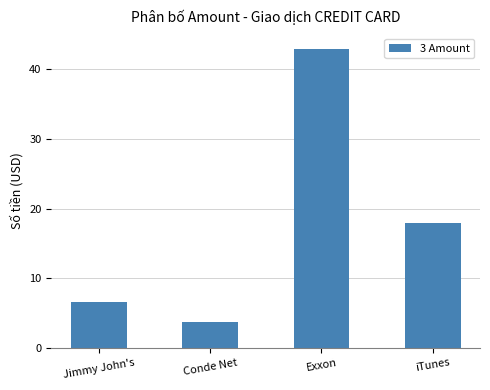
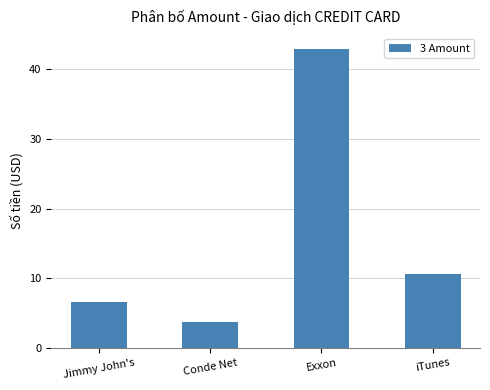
  {
    "Jimmy John's": 7,
    "Conde Net": 4,
    "Exxon": 43,
-   "iTunes": 18
+   "iTunes": 11
  }
